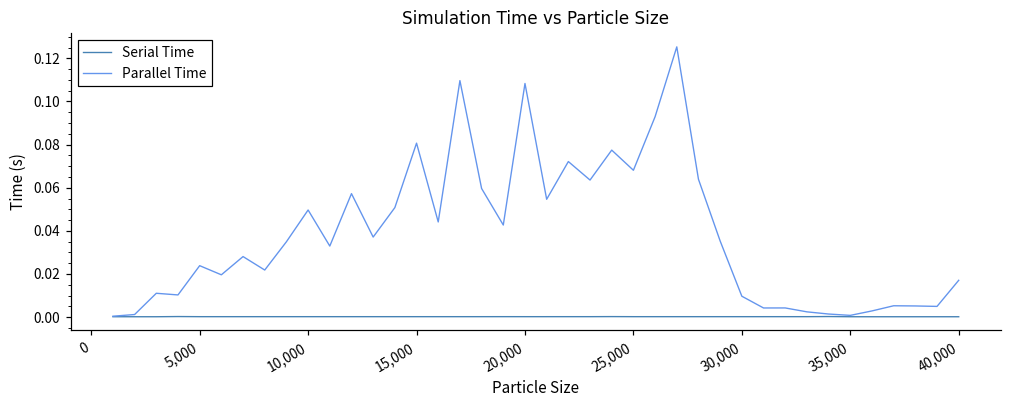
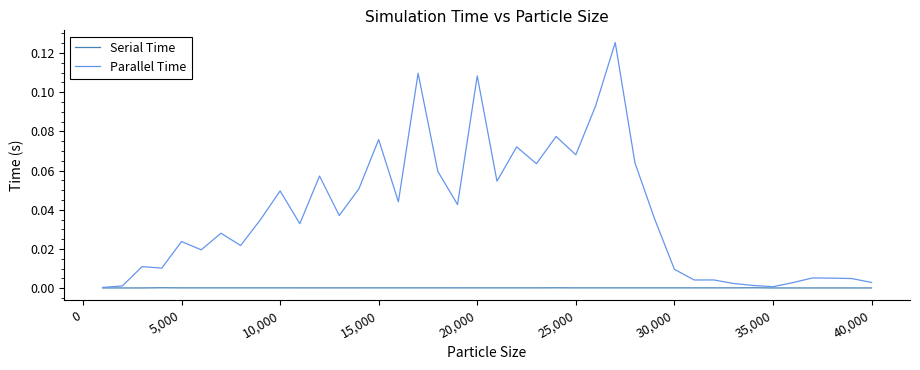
  {
    "Serial Time": {
      "5,000": 0.000,
      "10,000": 0.000,
      "15,000": 0.000,
      "20,000": 0.000,
      "25,000": 0.000,
      "30,000": 0.000,
      "40,000": 0.000
    },
    "Parallel Time": {
      "5,000": 0.024,
      "10,000": 0.050,
-     "15,000": 0.081,
+     "15,000": 0.076,
      "20,000": 0.108,
      "25,000": 0.068,
      "30,000": 0.010,
-     "40,000": 0.017
+     "40,000": 0.003
    }
  }
